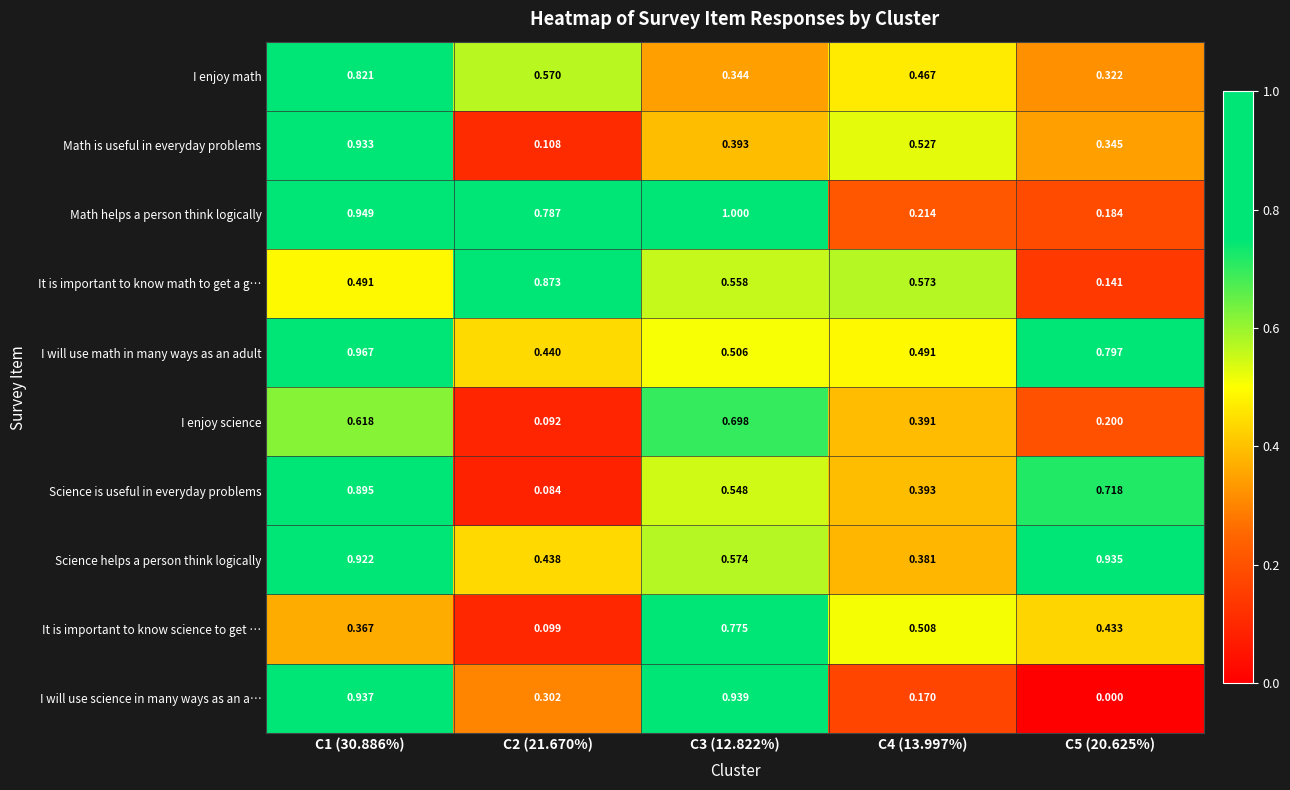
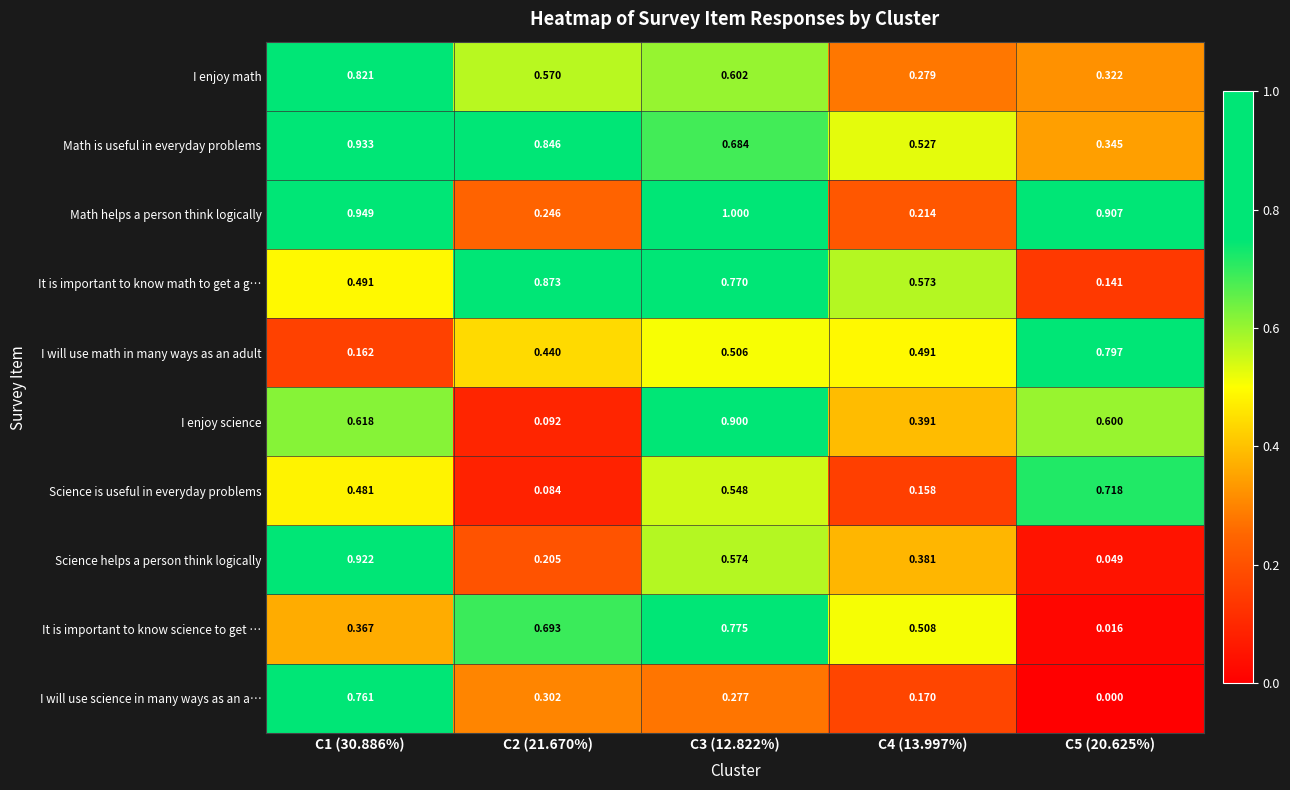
  {
    "I enjoy math": {
      "C1 (30.886%)": 0.821,
      "C2 (21.670%)": 0.570,
-     "C3 (12.822%)": 0.344,
-     "C4 (13.997%)": 0.467,
+     "C3 (12.822%)": 0.602,
+     "C4 (13.997%)": 0.279,
      "C5 (20.625%)": 0.322
    },
    "Math is useful in everyday problems": {
      "C1 (30.886%)": 0.933,
-     "C2 (21.670%)": 0.108,
-     "C3 (12.822%)": 0.393,
+     "C2 (21.670%)": 0.846,
+     "C3 (12.822%)": 0.684,
      "C4 (13.997%)": 0.527,
      "C5 (20.625%)": 0.345
    },
    "Math helps a person think logically": {
      "C1 (30.886%)": 0.949,
-     "C2 (21.670%)": 0.787,
+     "C2 (21.670%)": 0.246,
      "C3 (12.822%)": 1.000,
      "C4 (13.997%)": 0.214,
-     "C5 (20.625%)": 0.184
+     "C5 (20.625%)": 0.907
    },
    "It is important to know math to get a g…": {
      "C1 (30.886%)": 0.491,
      "C2 (21.670%)": 0.873,
-     "C3 (12.822%)": 0.558,
+     "C3 (12.822%)": 0.770,
      "C4 (13.997%)": 0.573,
      "C5 (20.625%)": 0.141
    },
    "I will use math in many ways as an adult": {
-     "C1 (30.886%)": 0.967,
+     "C1 (30.886%)": 0.162,
      "C2 (21.670%)": 0.440,
      "C3 (12.822%)": 0.506,
      "C4 (13.997%)": 0.491,
      "C5 (20.625%)": 0.797
    },
    "I enjoy science": {
      "C1 (30.886%)": 0.618,
      "C2 (21.670%)": 0.092,
-     "C3 (12.822%)": 0.698,
+     "C3 (12.822%)": 0.900,
      "C4 (13.997%)": 0.391,
-     "C5 (20.625%)": 0.200
+     "C5 (20.625%)": 0.600
    },
    "Science is useful in everyday problems": {
-     "C1 (30.886%)": 0.895,
+     "C1 (30.886%)": 0.481,
      "C2 (21.670%)": 0.084,
      "C3 (12.822%)": 0.548,
-     "C4 (13.997%)": 0.393,
+     "C4 (13.997%)": 0.158,
      "C5 (20.625%)": 0.718
    },
    "Science helps a person think logically": {
      "C1 (30.886%)": 0.922,
-     "C2 (21.670%)": 0.438,
+     "C2 (21.670%)": 0.205,
      "C3 (12.822%)": 0.574,
      "C4 (13.997%)": 0.381,
-     "C5 (20.625%)": 0.935
+     "C5 (20.625%)": 0.049
    },
    "It is important to know science to get …": {
      "C1 (30.886%)": 0.367,
-     "C2 (21.670%)": 0.099,
+     "C2 (21.670%)": 0.693,
      "C3 (12.822%)": 0.775,
      "C4 (13.997%)": 0.508,
-     "C5 (20.625%)": 0.433
+     "C5 (20.625%)": 0.016
    },
    "I will use science in many ways as an a…": {
-     "C1 (30.886%)": 0.937,
+     "C1 (30.886%)": 0.761,
      "C2 (21.670%)": 0.302,
-     "C3 (12.822%)": 0.939,
+     "C3 (12.822%)": 0.277,
      "C4 (13.997%)": 0.170,
      "C5 (20.625%)": 0.000
    }
  }
